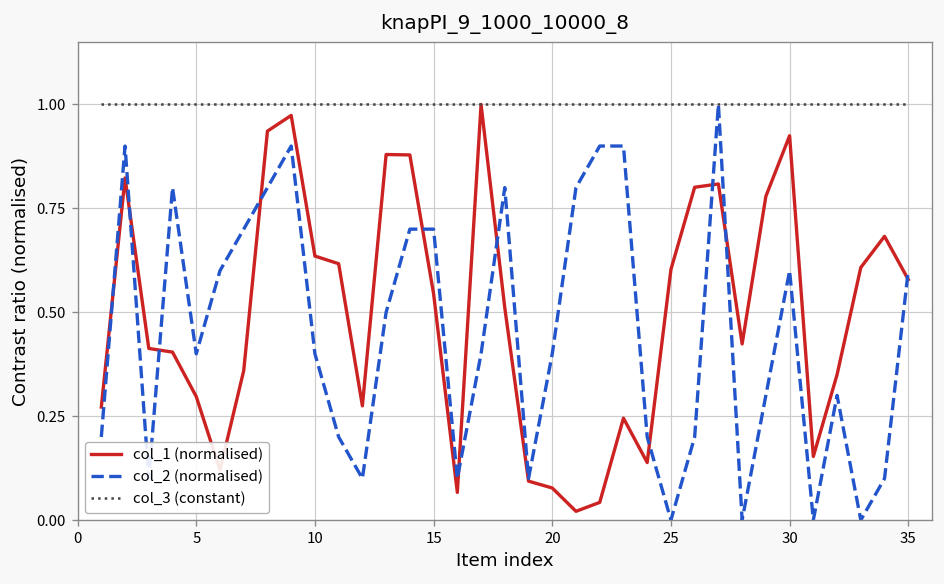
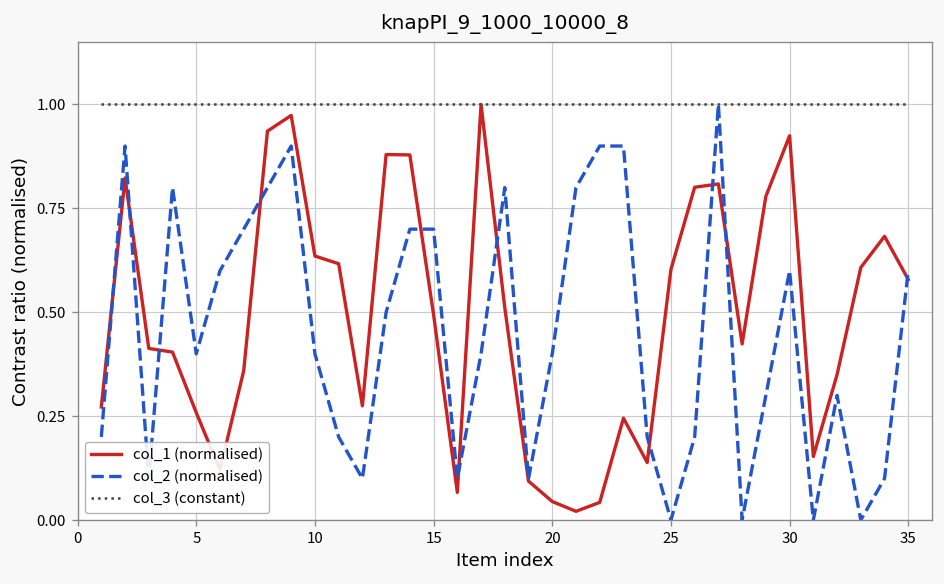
  {
    "col_1 (normalised)": {
-     "5": 0.30,
+     "5": 0.26,
      "10": 0.64,
-     "15": 0.54,
-     "20": 0.08,
+     "15": 0.49,
+     "20": 0.04,
      "25": 0.60,
      "30": 0.92,
      "35": 0.58
    },
    "col_2 (normalised)": {
      "5": 0.40,
      "10": 0.40,
      "15": 0.70,
      "20": 0.40,
      "25": 0.00,
      "30": 0.60,
      "35": 0.60
    },
    "col_3 (constant)": {
      "5": 1.00,
      "10": 1.00,
      "15": 1.00,
      "20": 1.00,
      "25": 1.00,
      "30": 1.00,
      "35": 1.00
    }
  }
